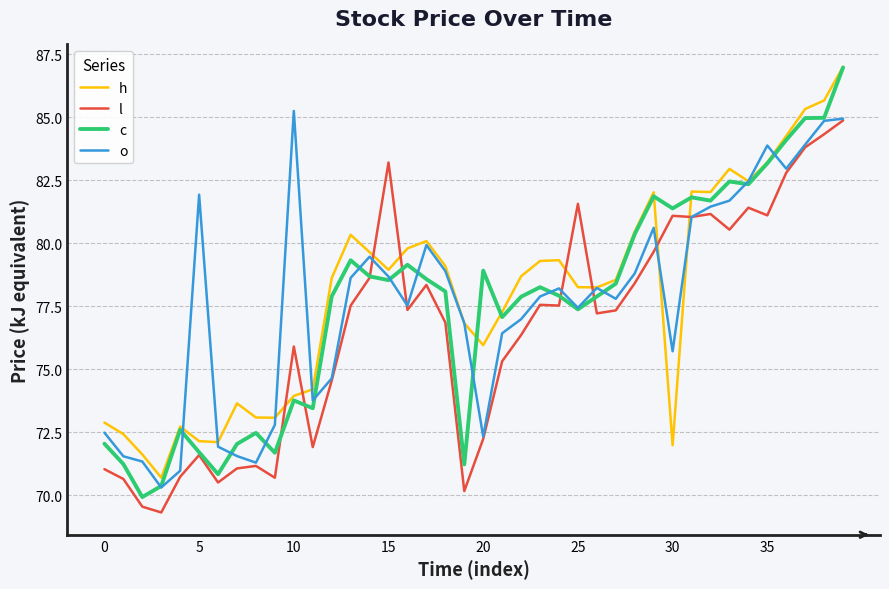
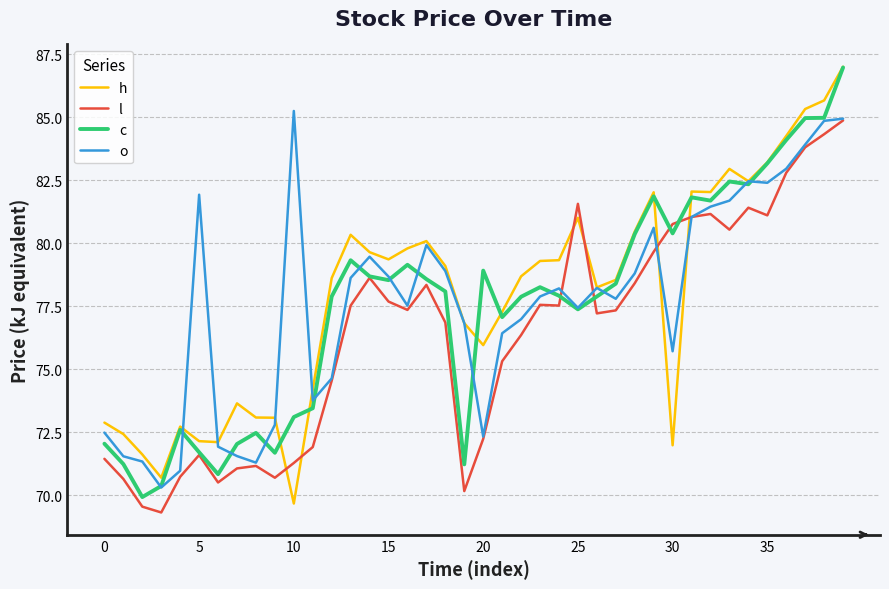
  {
    "h": {
      "0": 72.9,
      "5": 72.1,
-     "10": 73.9,
-     "15": 78.9,
+     "10": 69.7,
+     "15": 79.4,
      "20": 76.0,
-     "25": 78.3,
+     "25": 81.0,
      "30": 72.0
    },
    "l": {
-     "0": 71.0,
+     "0": 71.4,
      "5": 71.6,
-     "10": 75.9,
-     "15": 83.2,
+     "10": 71.3,
+     "15": 77.7,
      "25": 81.6,
-     "30": 81.1,
+     "30": 80.8,
      "35": 81.1
    },
    "c": {
      "0": 72.0,
      "5": 71.7,
-     "10": 73.8,
+     "10": 73.1,
      "15": 78.5,
      "20": 78.9,
-     "30": 81.4
+     "30": 80.4
    },
    "o": {
      "0": 72.5,
      "5": 81.9,
      "10": 85.2,
      "15": 78.7,
      "30": 75.7,
-     "35": 83.9
+     "35": 82.4
    }
  }
